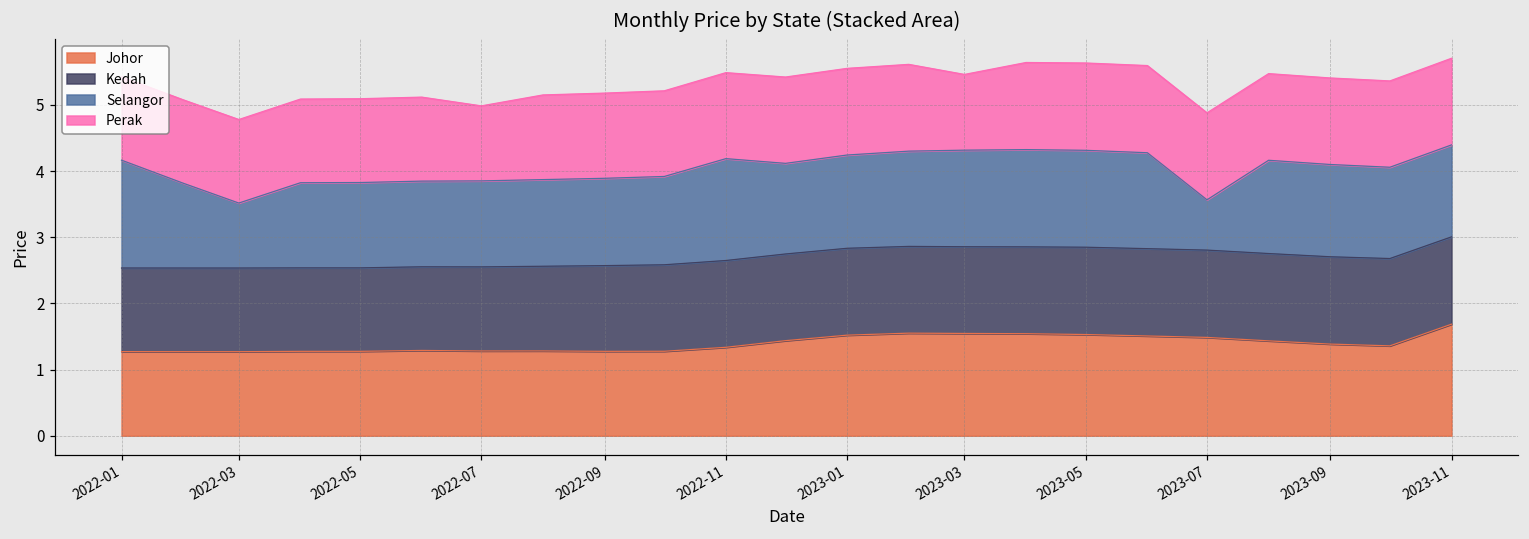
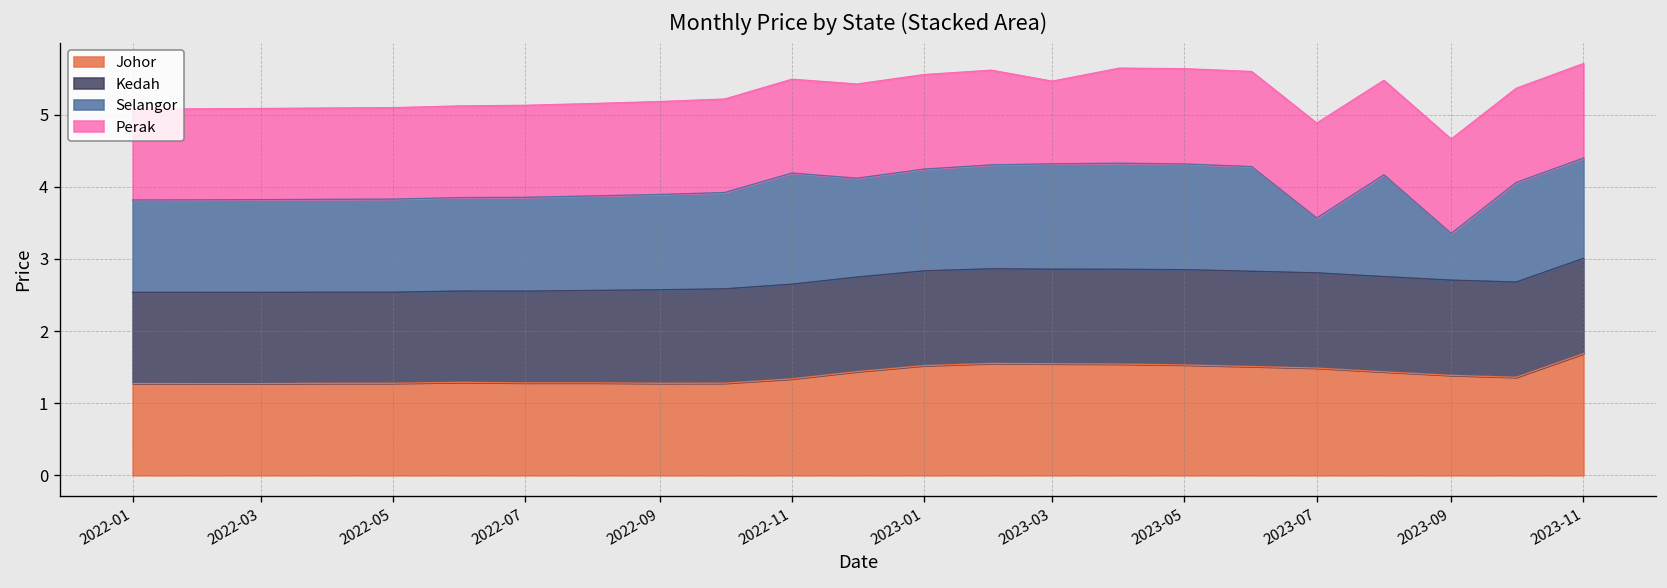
  {
    "Johor": {
      "2022-01": 1.3,
      "2022-03": 1.3,
      "2022-05": 1.3,
      "2022-07": 1.3,
      "2022-09": 1.3,
      "2022-11": 1.3,
      "2023-01": 1.5,
      "2023-03": 1.5,
      "2023-05": 1.5,
      "2023-07": 1.5,
      "2023-09": 1.4,
      "2023-11": 1.7
    },
    "Kedah": {
      "2022-01": 1.3,
      "2022-03": 1.3,
      "2022-05": 1.3,
      "2022-07": 1.3,
      "2022-09": 1.3,
      "2022-11": 1.3,
      "2023-01": 1.3,
      "2023-03": 1.3,
      "2023-05": 1.3,
      "2023-07": 1.3,
      "2023-09": 1.3,
      "2023-11": 1.3
    },
    "Selangor": {
-     "2022-01": 1.6,
-     "2022-03": 1.0,
+     "2022-01": 1.3,
+     "2022-03": 1.3,
      "2022-05": 1.3,
      "2022-07": 1.3,
      "2022-09": 1.3,
      "2022-11": 1.5,
      "2023-01": 1.4,
      "2023-03": 1.5,
      "2023-05": 1.5,
      "2023-07": 0.8,
-     "2023-09": 1.4,
+     "2023-09": 0.6,
      "2023-11": 1.4
    },
    "Perak": {
      "2022-03": 1.3,
      "2022-05": 1.3,
-     "2022-07": 1.1,
+     "2022-07": 1.3,
      "2022-09": 1.3,
      "2022-11": 1.3,
      "2023-01": 1.3,
      "2023-03": 1.1,
      "2023-05": 1.3,
      "2023-07": 1.3,
      "2023-09": 1.3,
      "2023-11": 1.3
    }
  }
